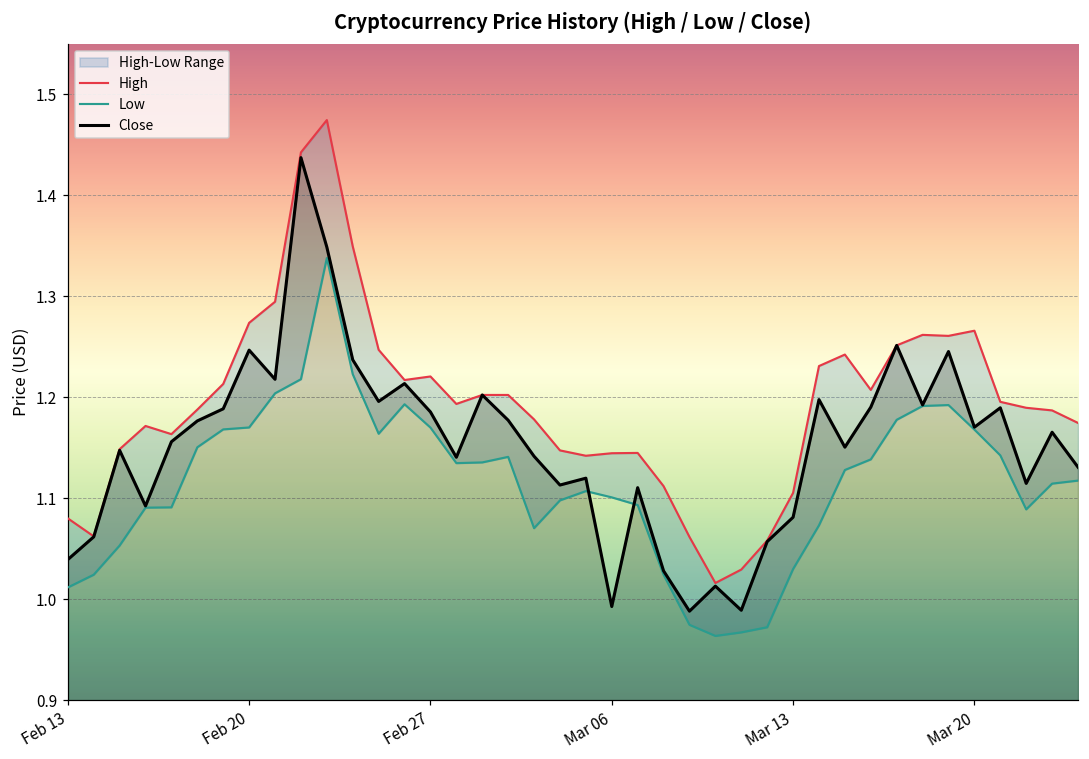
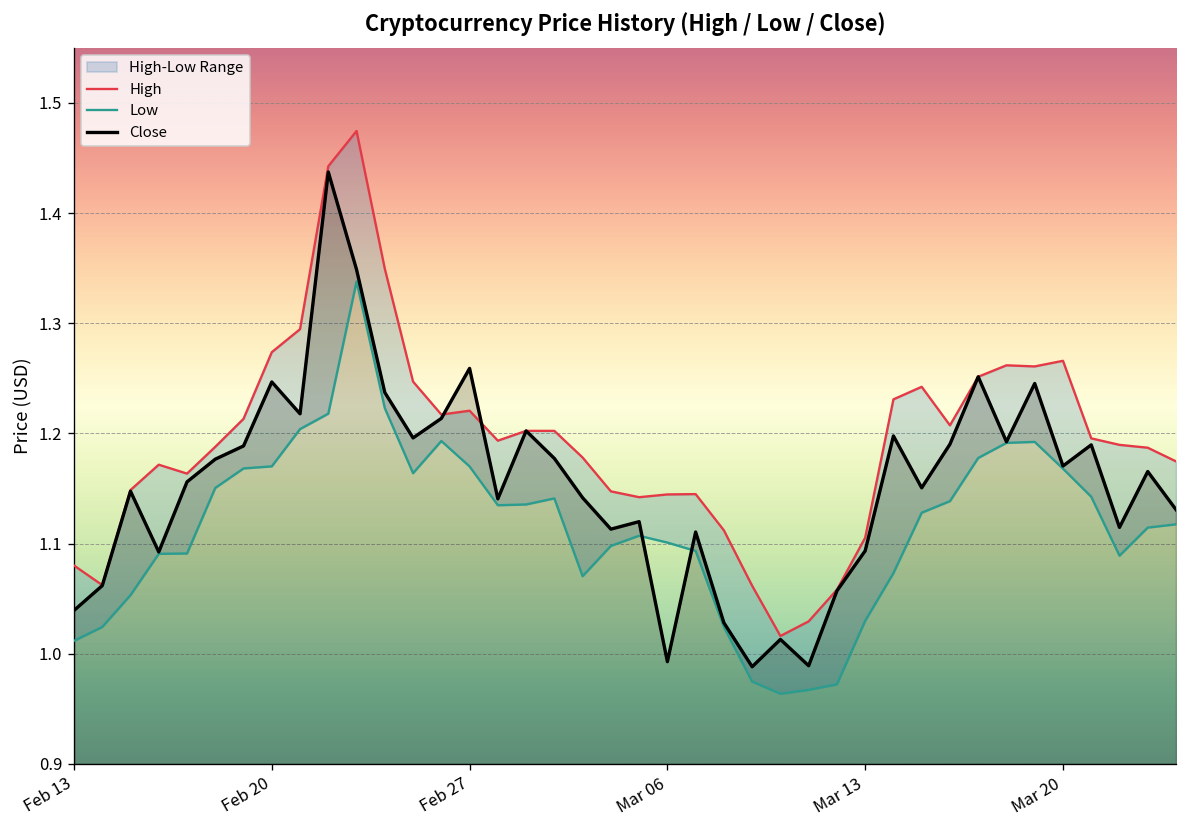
  {
    "Close": {
      "Feb 13": 1.04,
      "Feb 20": 1.25,
-     "Feb 27": 1.19,
+     "Feb 27": 1.26,
      "Mar 06": 0.99,
-     "Mar 13": 1.08
+     "Mar 13": 1.09
    }
  }
